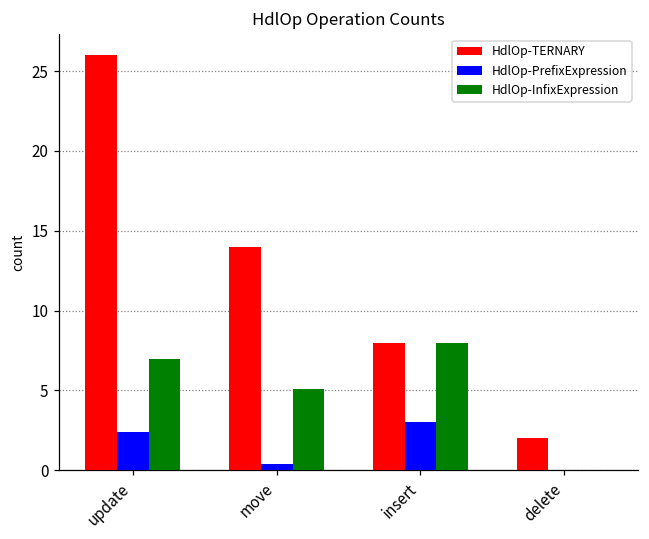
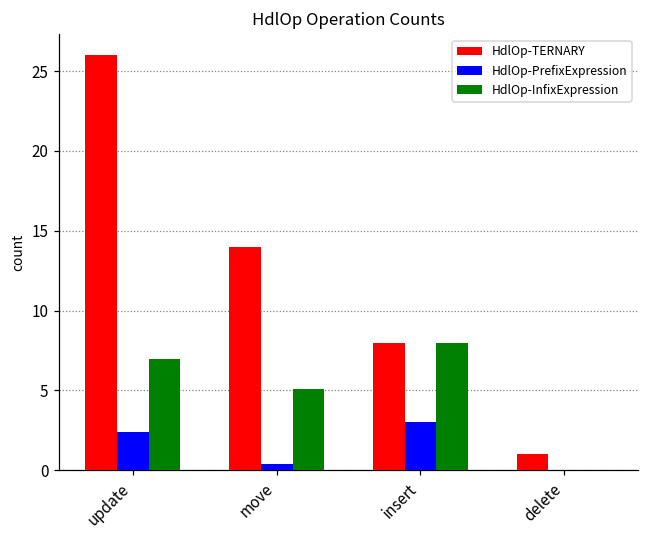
  {
    "HdlOp-TERNARY": {
      "update": 26,
      "move": 14,
      "insert": 8,
-     "delete": 2
+     "delete": 1
    },
    "HdlOp-PrefixExpression": {
      "update": 2.4,
      "move": 0.4,
      "insert": 3,
      "delete": 0
    },
    "HdlOp-InfixExpression": {
      "update": 7,
      "move": 5,
      "insert": 8,
      "delete": 0
    }
  }
